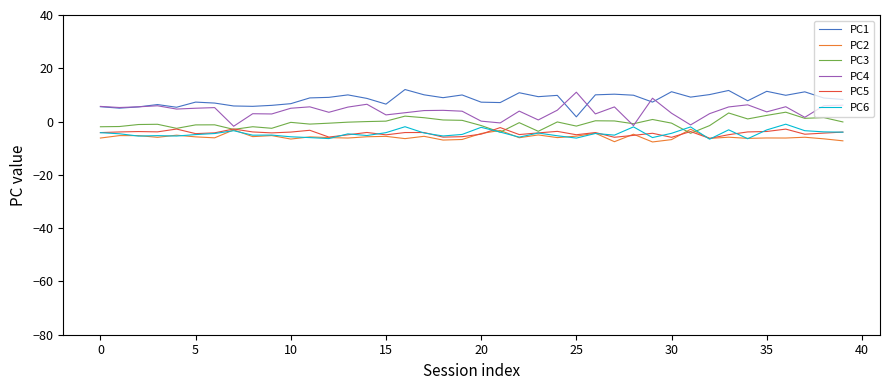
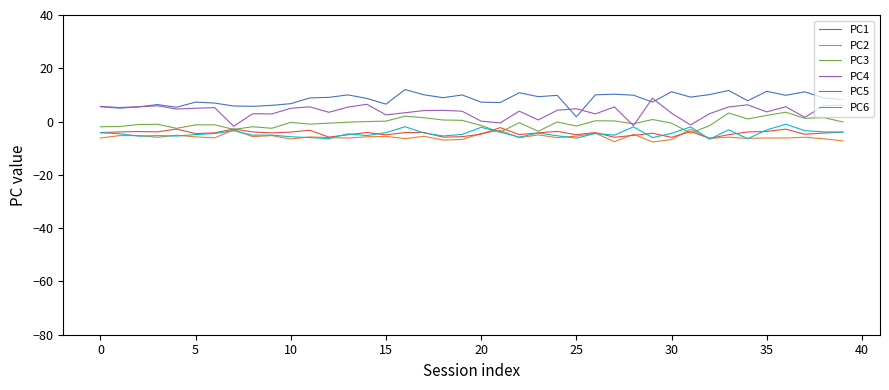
  {
    "PC1": {
      "5": 7,
      "10": 7,
      "15": 7,
      "20": 7,
      "25": 2,
      "30": 11,
      "35": 11
    },
    "PC3": {
      "0": -2,
      "5": -1,
      "10": 0,
      "15": 0,
      "25": -2,
      "30": -1,
      "35": 2
    },
    "PC4": {
      "5": 5,
      "10": 5,
      "15": 3,
      "20": 0,
-     "25": 11,
+     "25": 5,
      "30": 3,
      "35": 4
    },
    "PC6": {
      "30": -4
    }
  }
